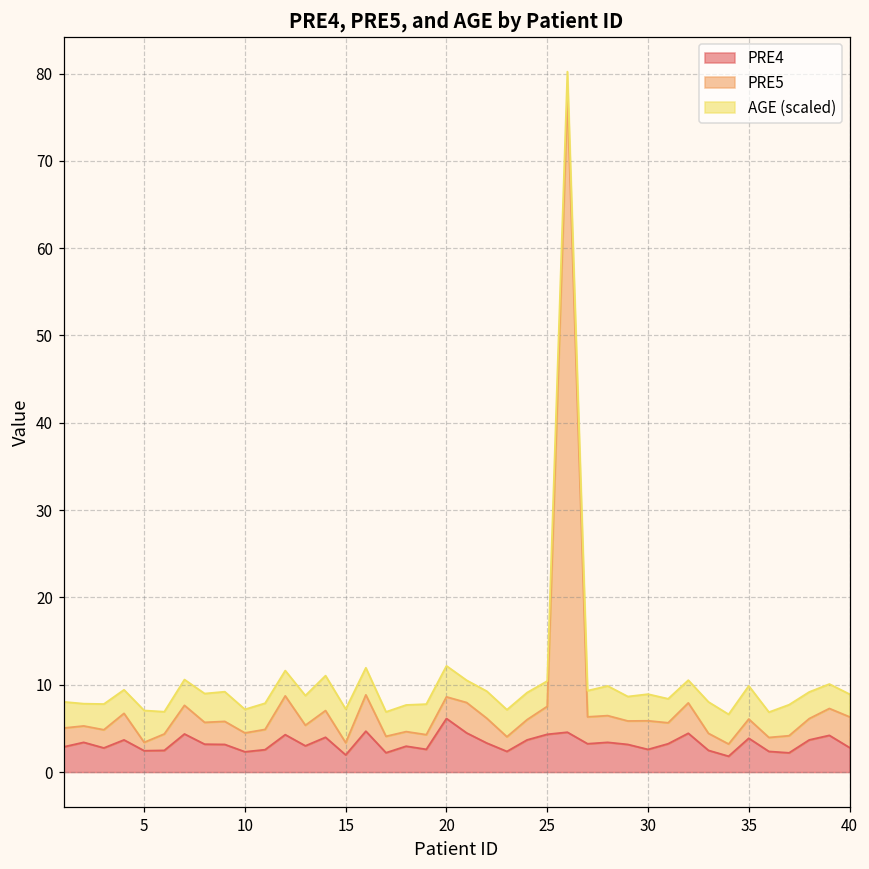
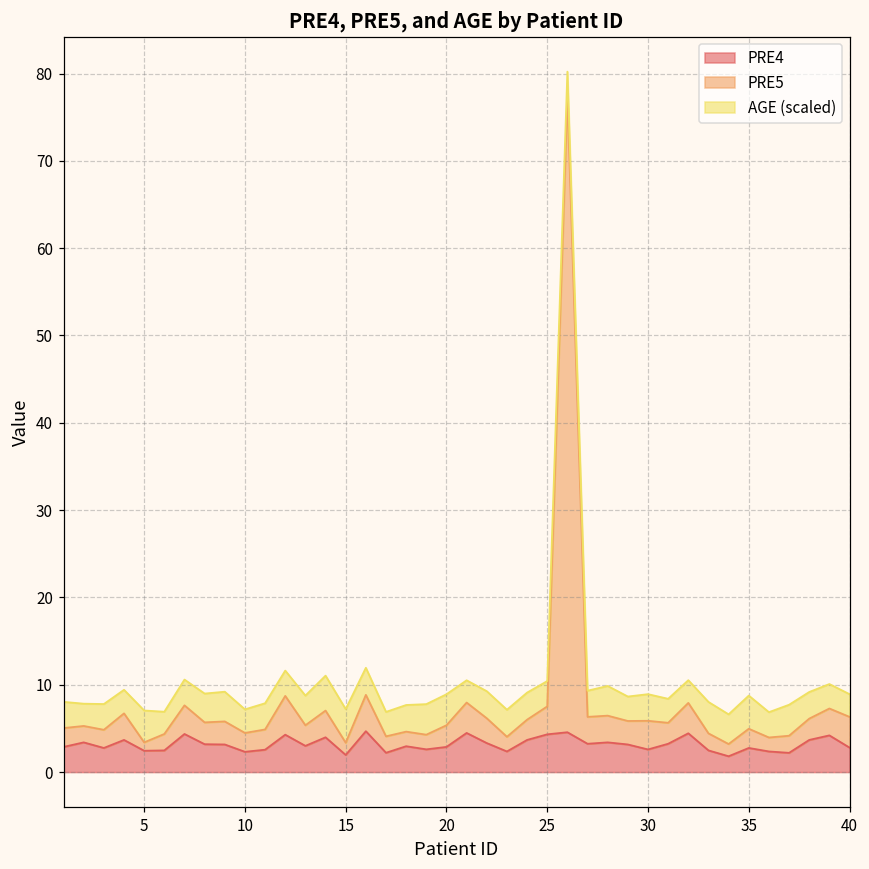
  {
    "PRE4": {
      "5": 2,
      "10": 2,
      "15": 2,
-     "20": 6,
+     "20": 3,
      "25": 4,
      "30": 3,
-     "35": 4,
+     "35": 3,
      "40": 3
    }
  }
